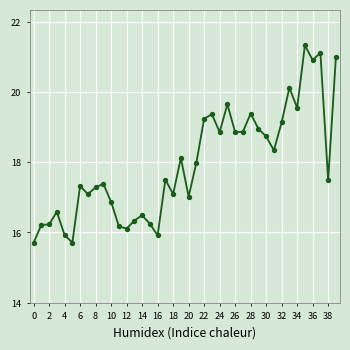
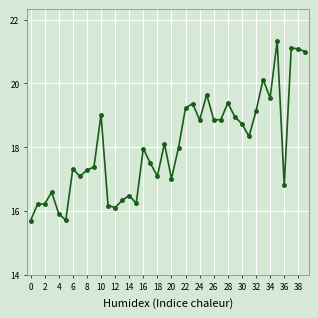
  {
    "0": 15.7,
    "2": 16.2,
    "4": 15.9,
    "6": 17.3,
    "8": 17.3,
-   "10": 16.9,
+   "10": 19.0,
    "12": 16.1,
    "14": 16.5,
-   "16": 15.9,
+   "16": 18.0,
    "18": 17.1,
    "20": 17.0,
    "22": 19.2,
    "24": 18.9,
    "26": 18.9,
    "28": 19.4,
    "30": 18.7,
    "32": 19.1,
    "34": 19.5,
-   "36": 20.9,
-   "38": 17.5
+   "36": 16.8,
+   "38": 21.1
  }
